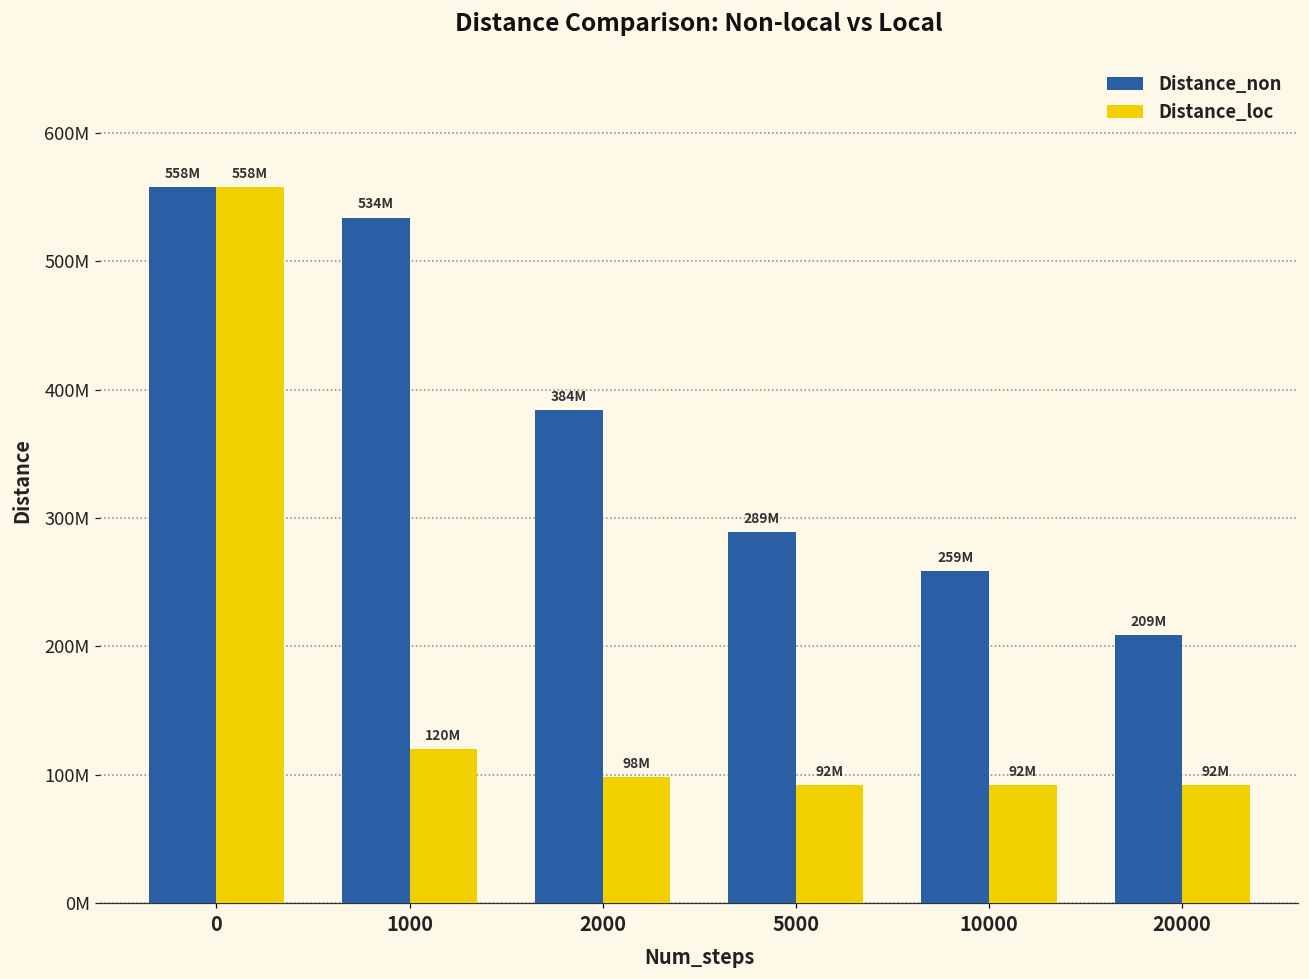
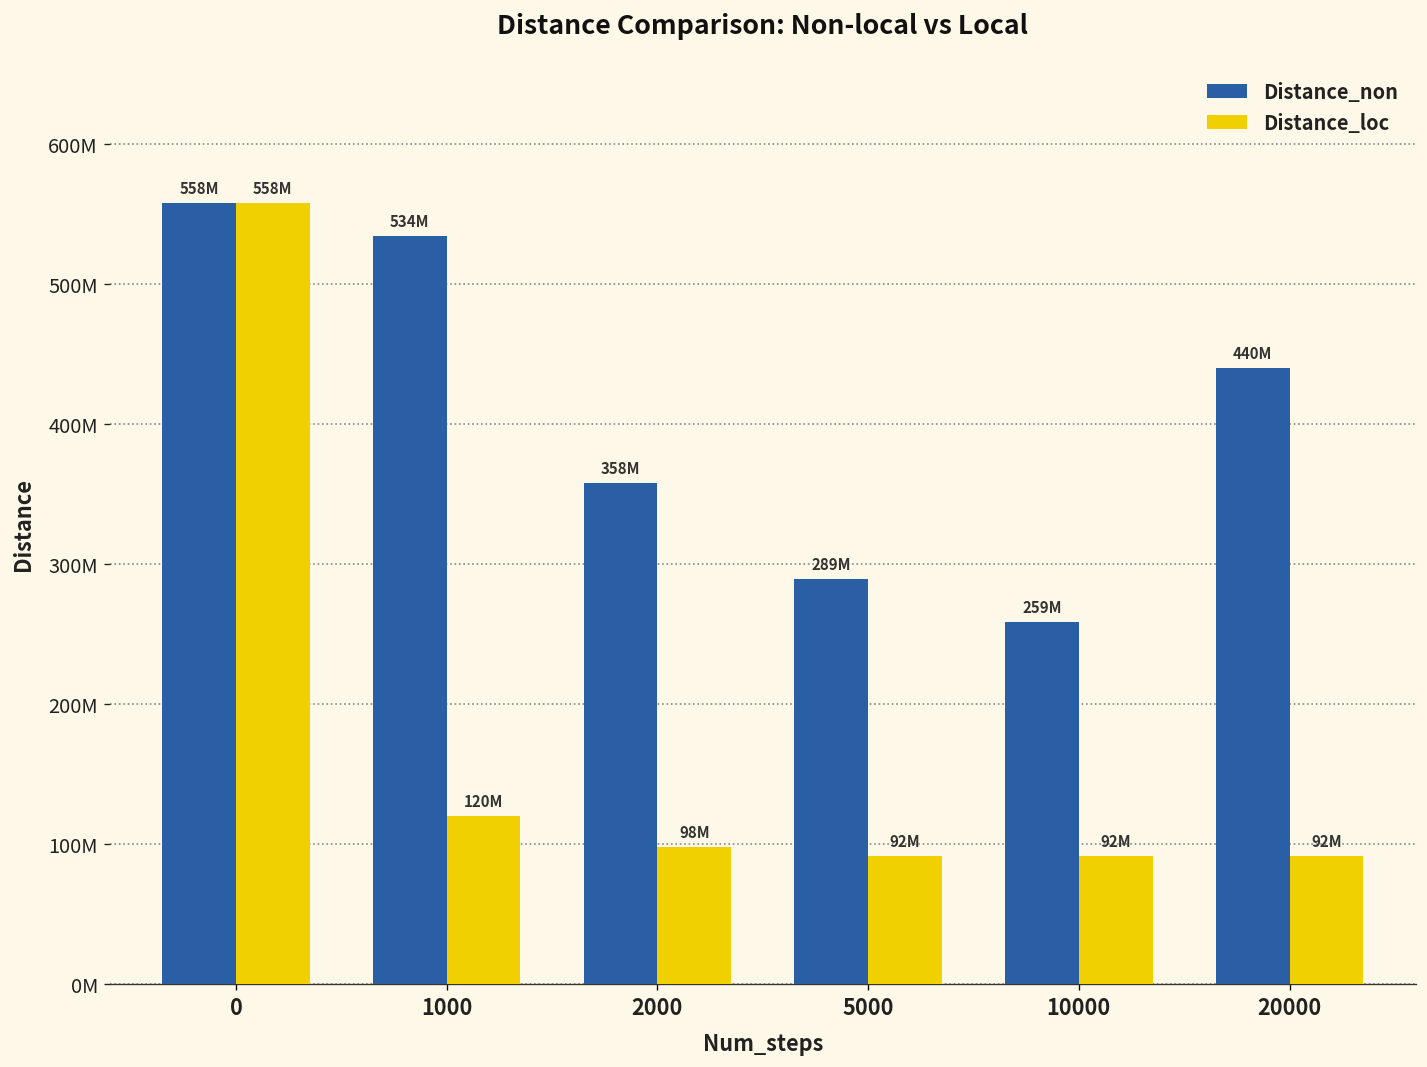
  {
    "Distance_non": {
      "0": "558M",
      "1000": "534M",
-     "2000": "384M",
+     "2000": "358M",
      "5000": "289M",
      "10000": "259M",
-     "20000": "209M"
+     "20000": "440M"
    },
    "Distance_loc": {
      "0": "558M",
      "1000": "120M",
      "2000": "98M",
      "5000": "92M",
      "10000": "92M",
      "20000": "92M"
    }
  }
